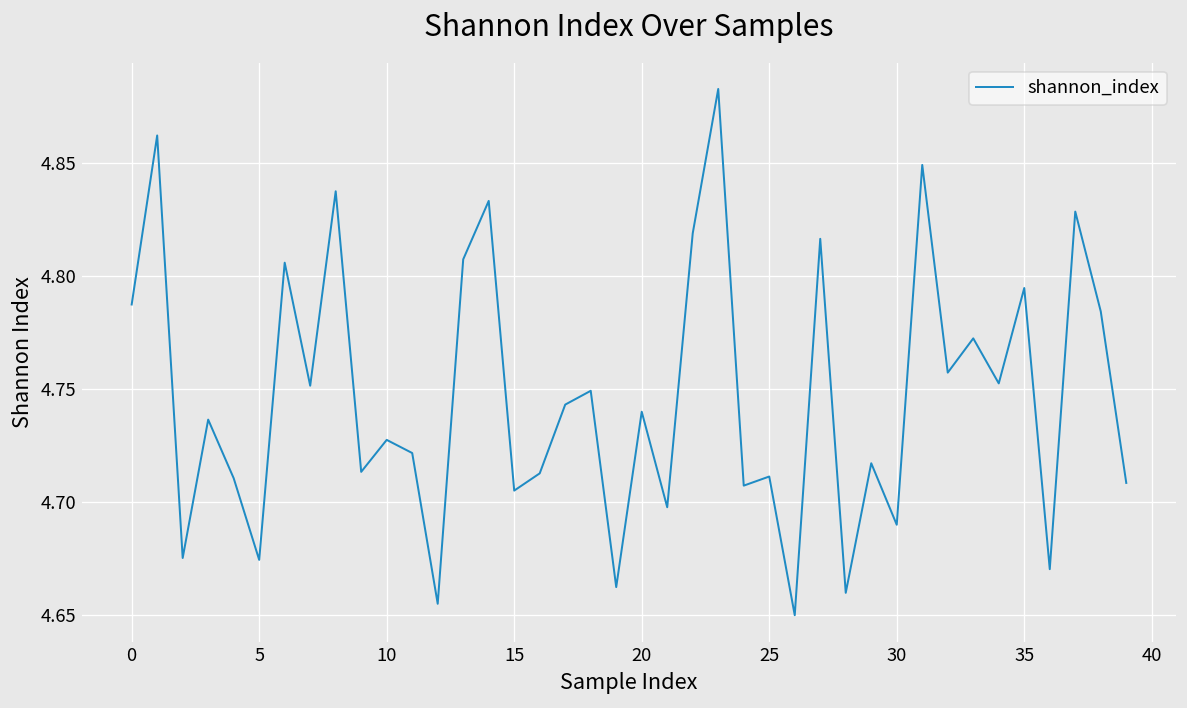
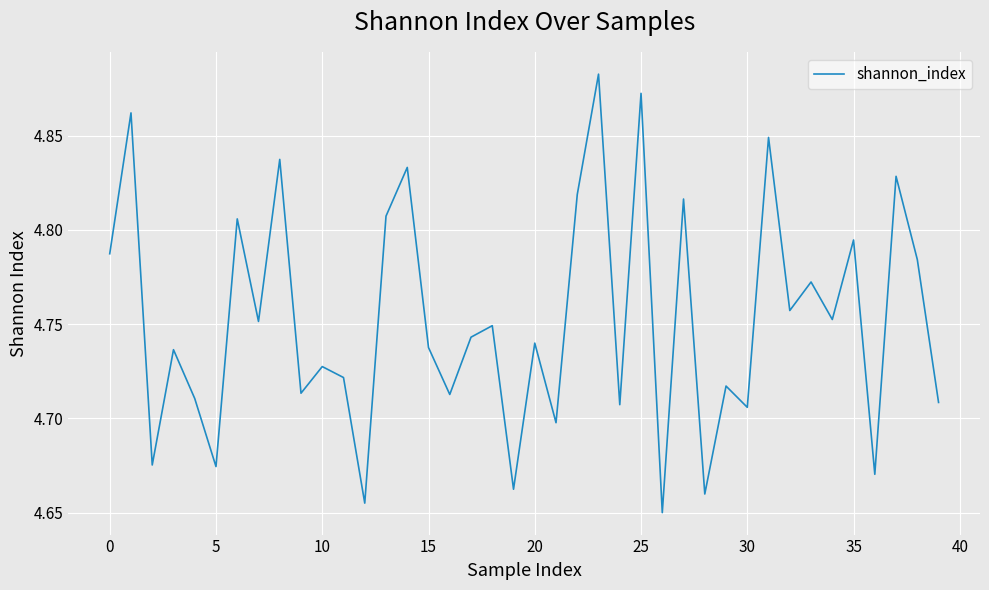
  {
    "0": 4.787,
    "5": 4.674,
    "10": 4.727,
-   "15": 4.705,
+   "15": 4.738,
    "20": 4.740,
-   "25": 4.711,
-   "30": 4.690,
+   "25": 4.873,
+   "30": 4.706,
    "35": 4.795
  }
